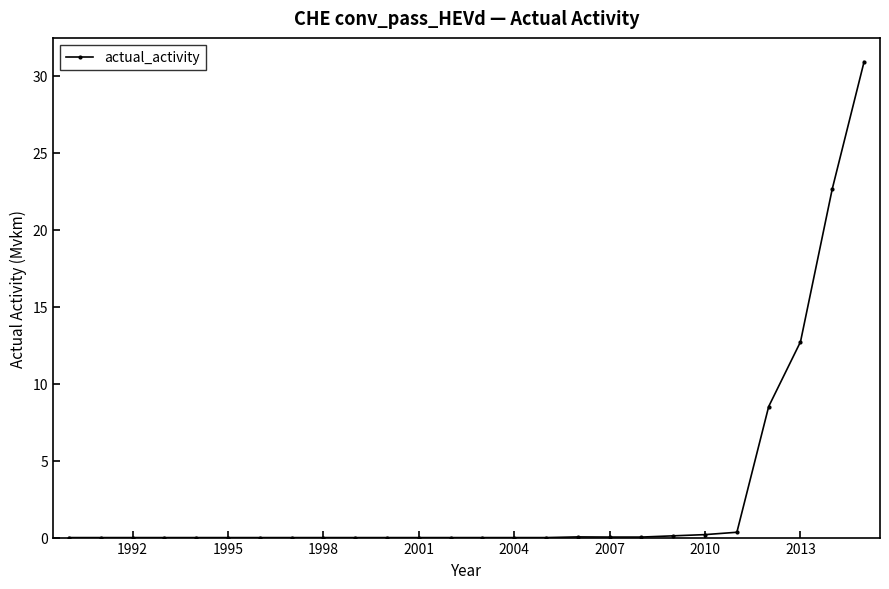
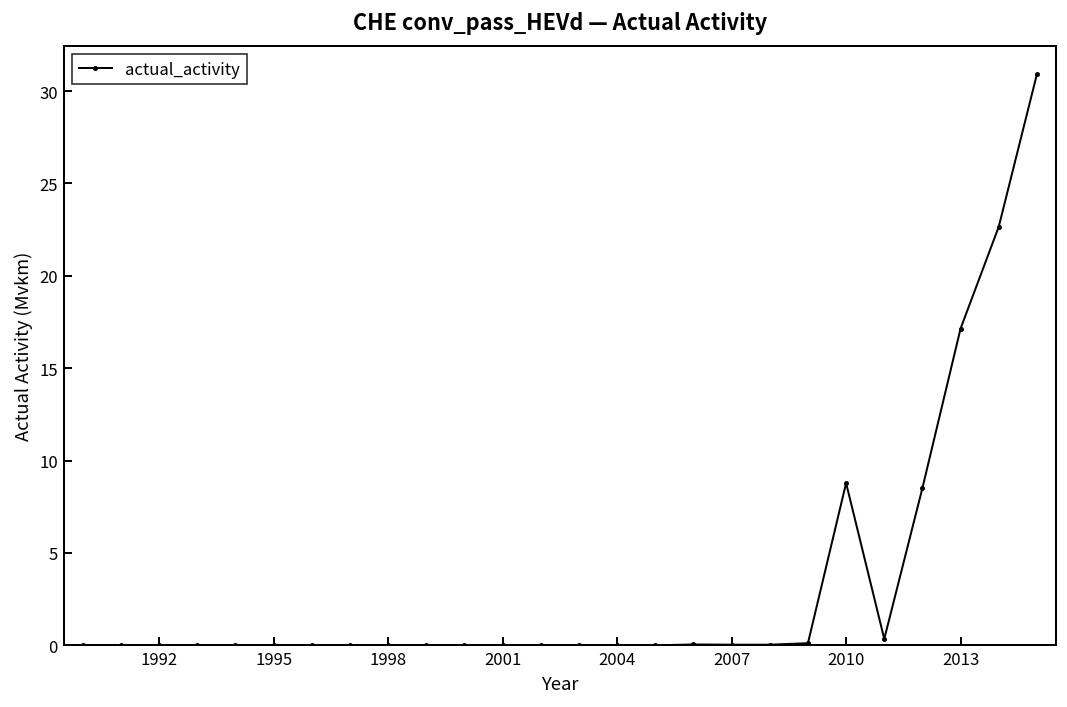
  {
    "1992": 0.0,
    "1995": 0.0,
    "1998": 0.0,
    "2001": 0.0,
    "2004": 0.0,
    "2007": 0.0,
-   "2010": 0.2,
-   "2013": 12.7
+   "2010": 8.8,
+   "2013": 17.1
  }
